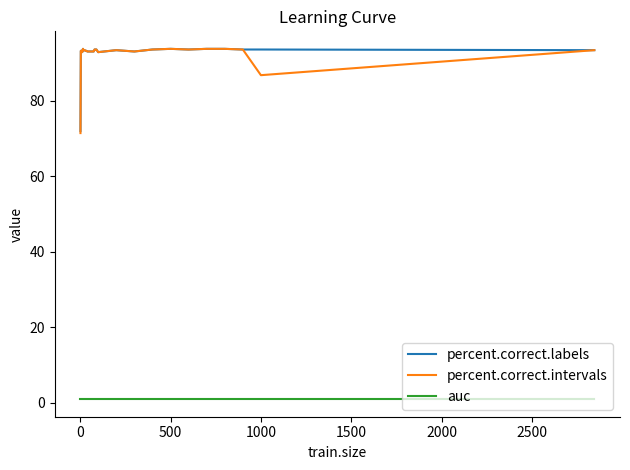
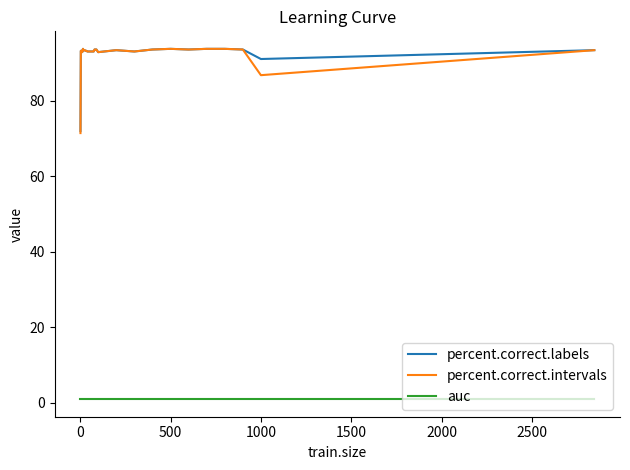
  {
    "percent.correct.labels": {
-     "1000": 94
+     "1000": 91
    },
    "percent.correct.intervals": {
      "1000": 87
    },
    "auc": {
      "500": 1,
      "1000": 1
    }
  }
